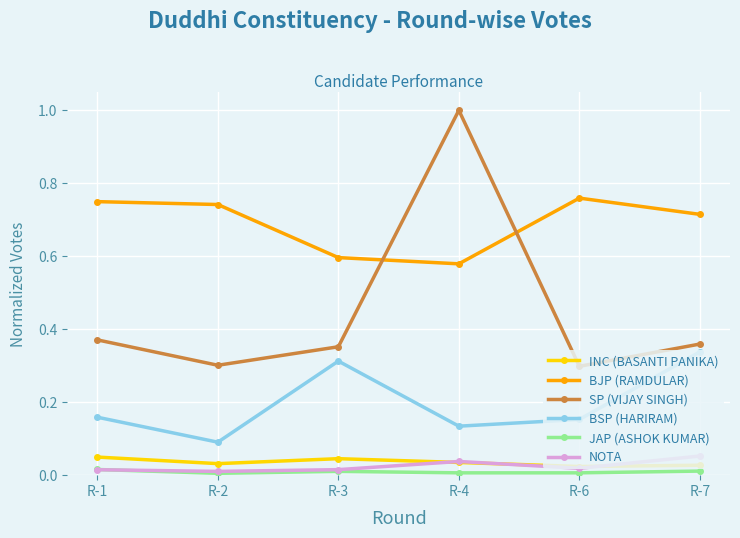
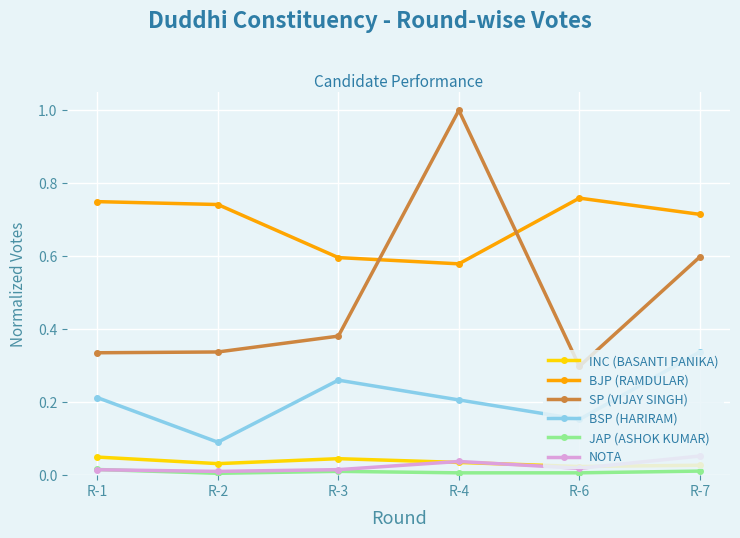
  {
    "SP (VIJAY SINGH)": {
-     "R-1": 0.37,
-     "R-2": 0.30,
-     "R-3": 0.35,
+     "R-1": 0.34,
+     "R-2": 0.34,
+     "R-3": 0.38,
      "R-4": 1.00,
-     "R-7": 0.36
+     "R-7": 0.60
    },
    "BSP (HARIRAM)": {
-     "R-1": 0.16,
+     "R-1": 0.21,
      "R-2": 0.09,
-     "R-3": 0.31,
-     "R-4": 0.13
+     "R-3": 0.26,
+     "R-4": 0.21
    },
    "JAP (ASHOK KUMAR)": {
      "R-4": 0.01,
      "R-6": 0.01,
      "R-7": 0.01
    }
  }
